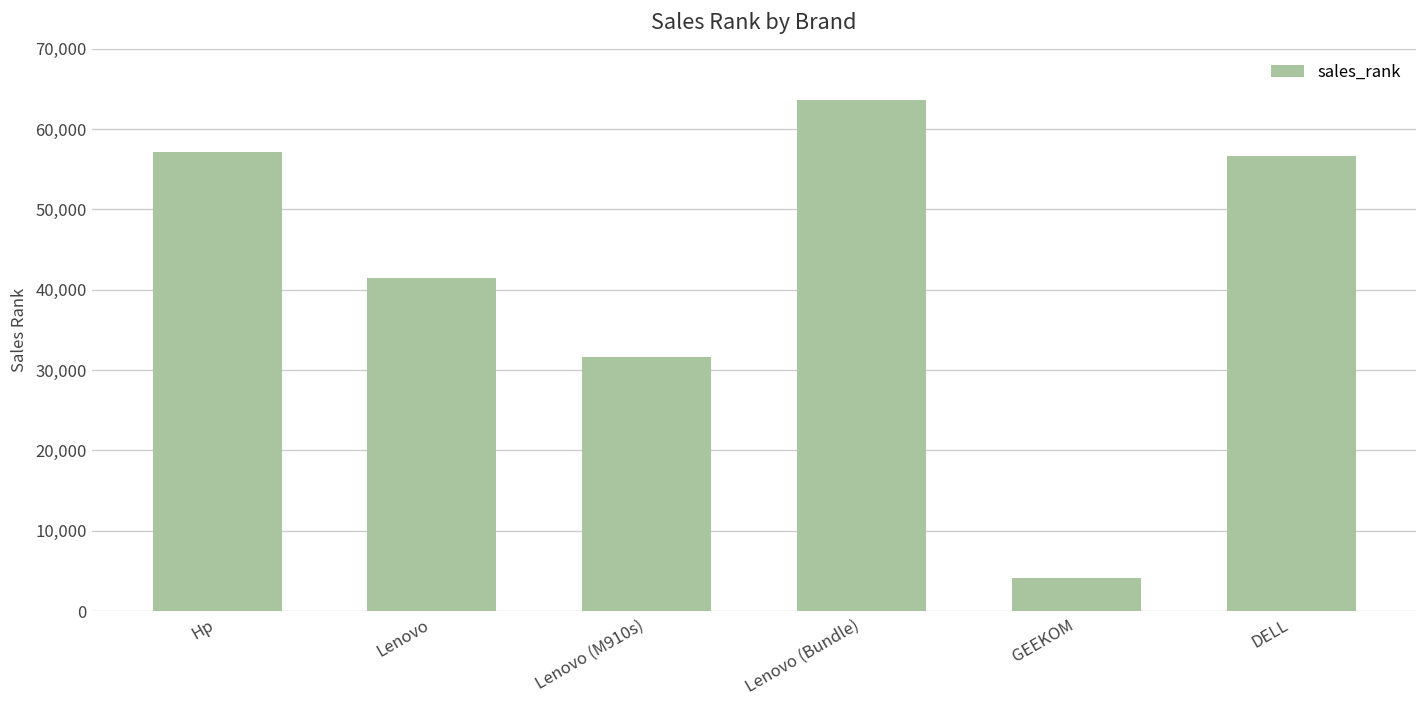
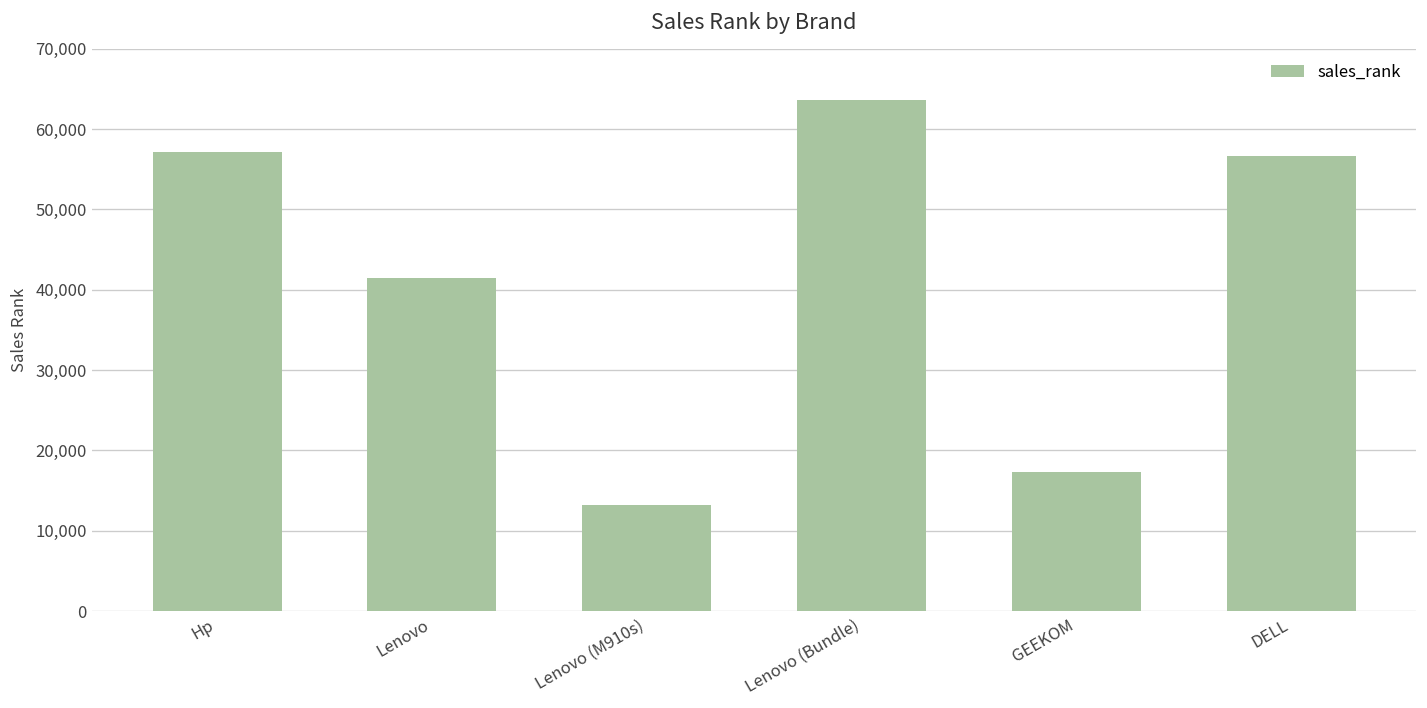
  {
    "Hp": "57,000",
    "Lenovo": "41,000",
-   "Lenovo (M910s)": "32,000",
+   "Lenovo (M910s)": "13,000",
    "Lenovo (Bundle)": "64,000",
-   "GEEKOM": "4,000",
+   "GEEKOM": "17,000",
    "DELL": "57,000"
  }
